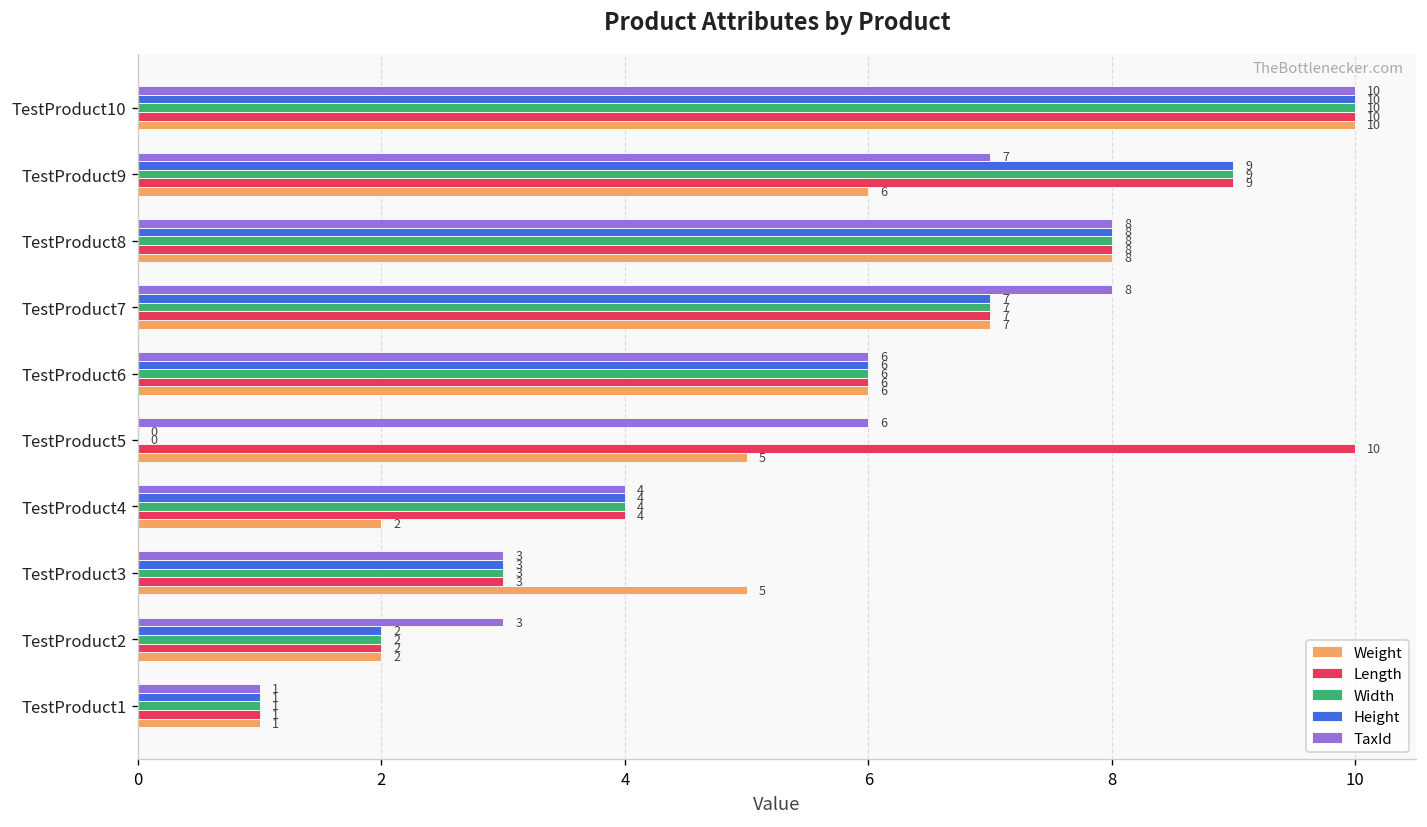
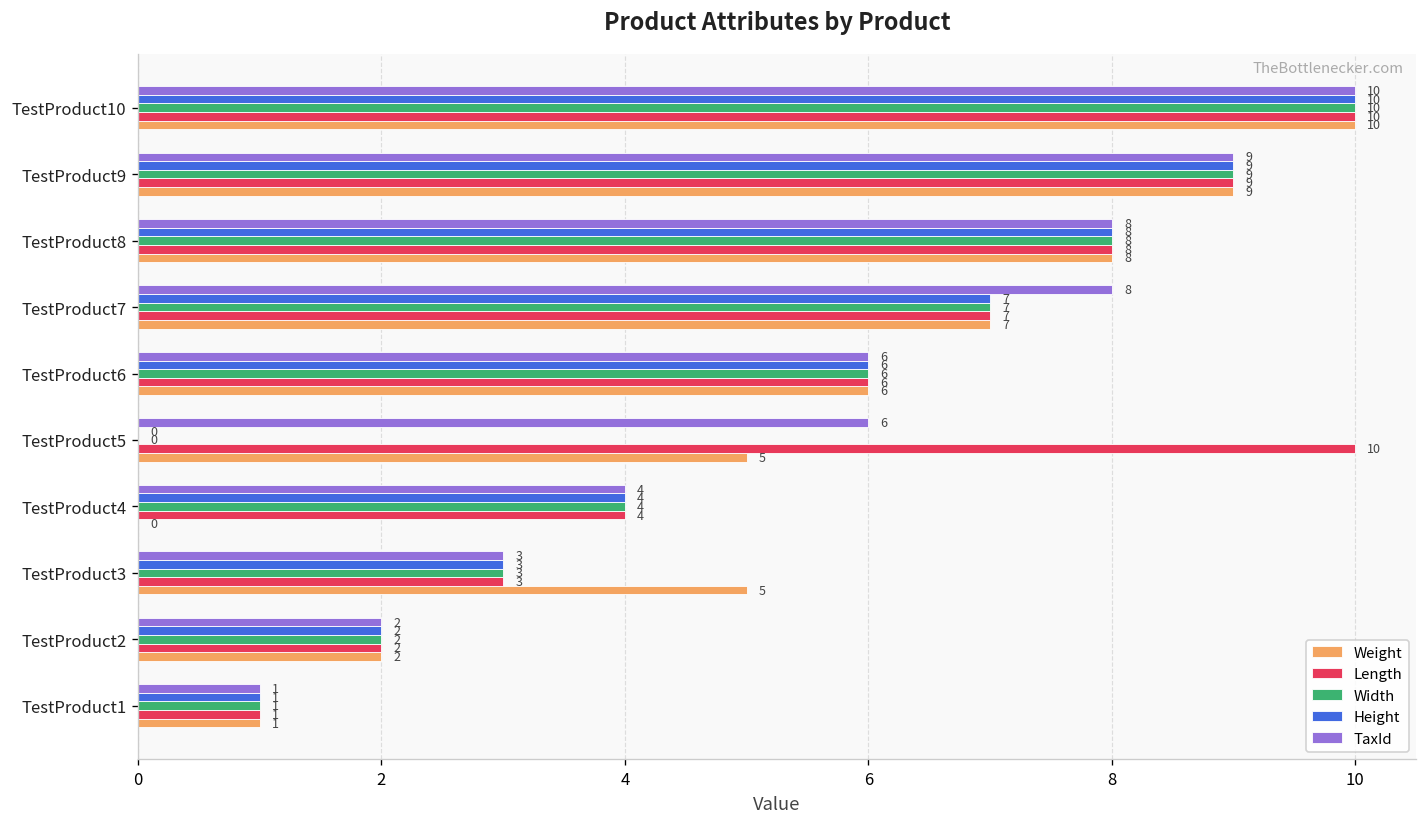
  {
    "Weight": {
-     "TestProduct9": 6,
+     "TestProduct9": 9,
      "TestProduct5": 5,
-     "TestProduct4": 2,
+     "TestProduct4": 0,
      "TestProduct3": 5
    },
    "Length": {
      "TestProduct5": 10
    },
    "TaxId": {
-     "TestProduct9": 7,
+     "TestProduct9": 9,
      "TestProduct7": 8,
      "TestProduct5": 6,
-     "TestProduct2": 3
+     "TestProduct2": 2
    }
  }
